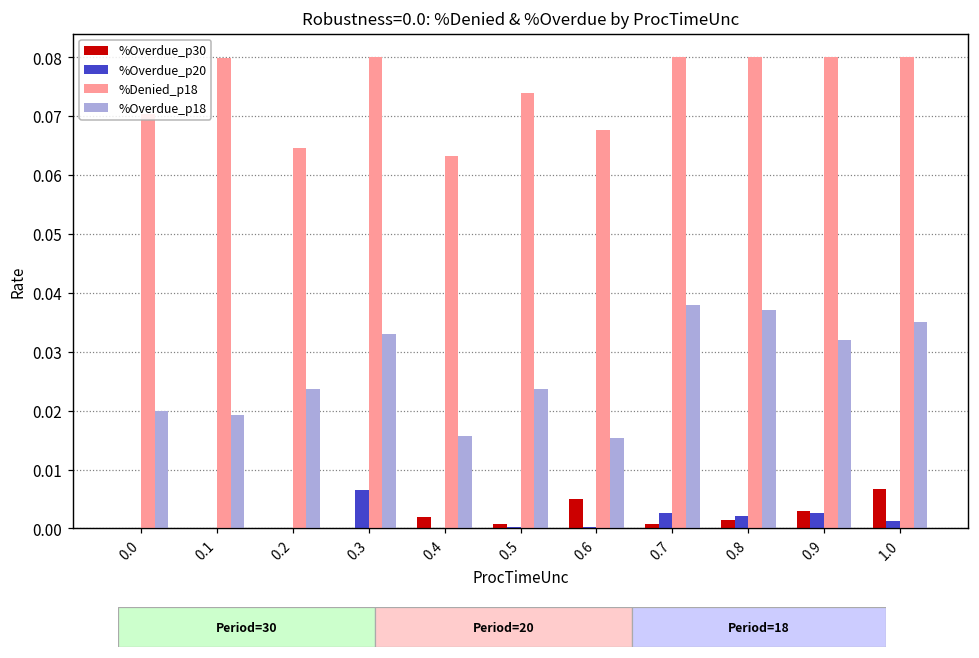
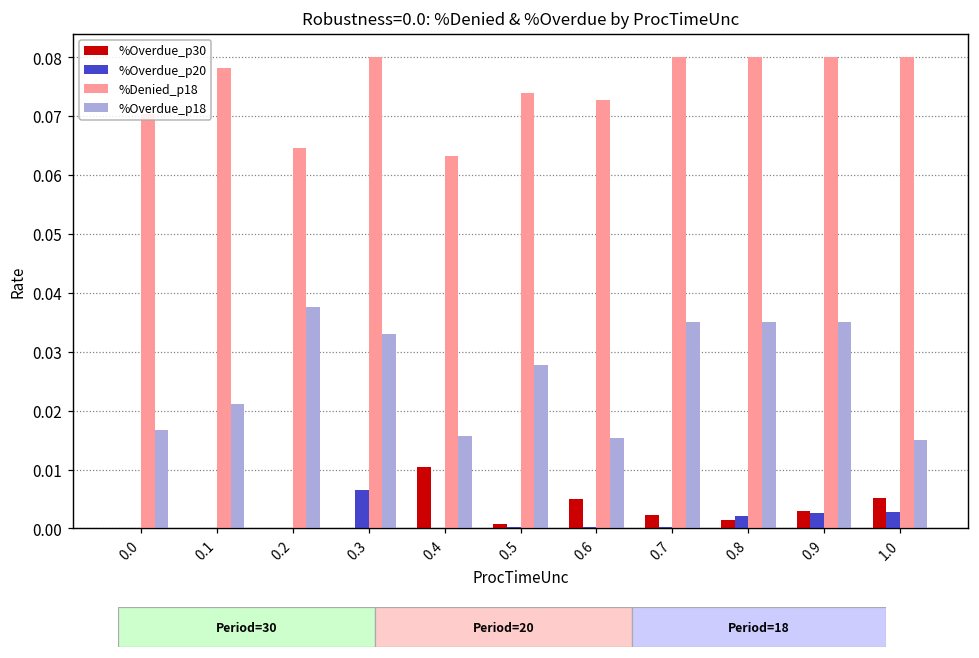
  {
    "%Overdue_p30": {
      "0.0": 0.000,
      "0.1": 0.000,
      "0.2": 0.000,
-     "0.4": 0.002,
+     "0.4": 0.010,
      "0.5": 0.001,
      "0.6": 0.005,
-     "0.7": 0.001,
+     "0.7": 0.002,
      "0.8": 0.001,
      "0.9": 0.003,
-     "1.0": 0.007
+     "1.0": 0.005
    },
    "%Overdue_p20": {
      "0.0": 0.000,
      "0.1": 0.000,
      "0.2": 0.000,
      "0.3": 0.007,
      "0.4": 0.000,
-     "0.7": 0.003,
+     "0.7": 0.000,
      "0.8": 0.002,
      "0.9": 0.003,
-     "1.0": 0.001
+     "1.0": 0.003
    },
    "%Denied_p18": {
      "0.0": 0.070,
-     "0.1": 0.080,
+     "0.1": 0.078,
      "0.2": 0.065,
      "0.3": 0.080,
      "0.4": 0.063,
      "0.5": 0.074,
-     "0.6": 0.068,
+     "0.6": 0.073,
      "0.7": 0.080,
      "0.8": 0.080,
      "0.9": 0.080,
      "1.0": 0.080
    },
    "%Overdue_p18": {
-     "0.0": 0.020,
-     "0.1": 0.019,
-     "0.2": 0.024,
+     "0.0": 0.017,
+     "0.1": 0.021,
+     "0.2": 0.038,
      "0.3": 0.033,
      "0.4": 0.016,
-     "0.5": 0.024,
+     "0.5": 0.028,
      "0.6": 0.015,
-     "0.7": 0.038,
-     "0.8": 0.037,
-     "0.9": 0.032,
-     "1.0": 0.035
+     "0.7": 0.035,
+     "0.8": 0.035,
+     "0.9": 0.035,
+     "1.0": 0.015
    }
  }
